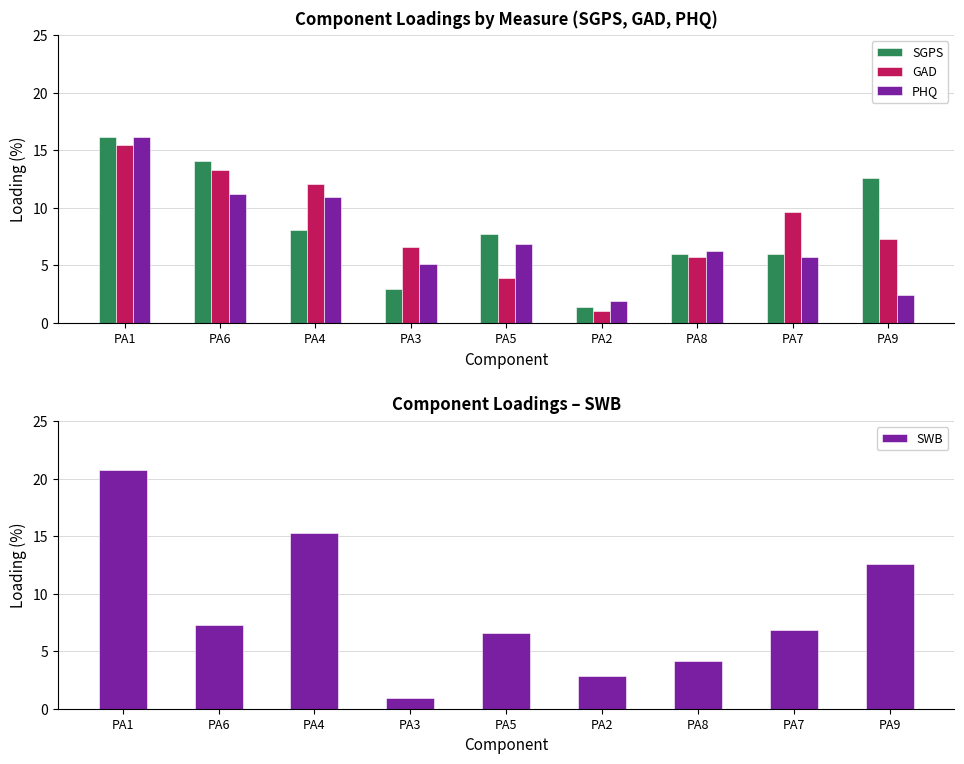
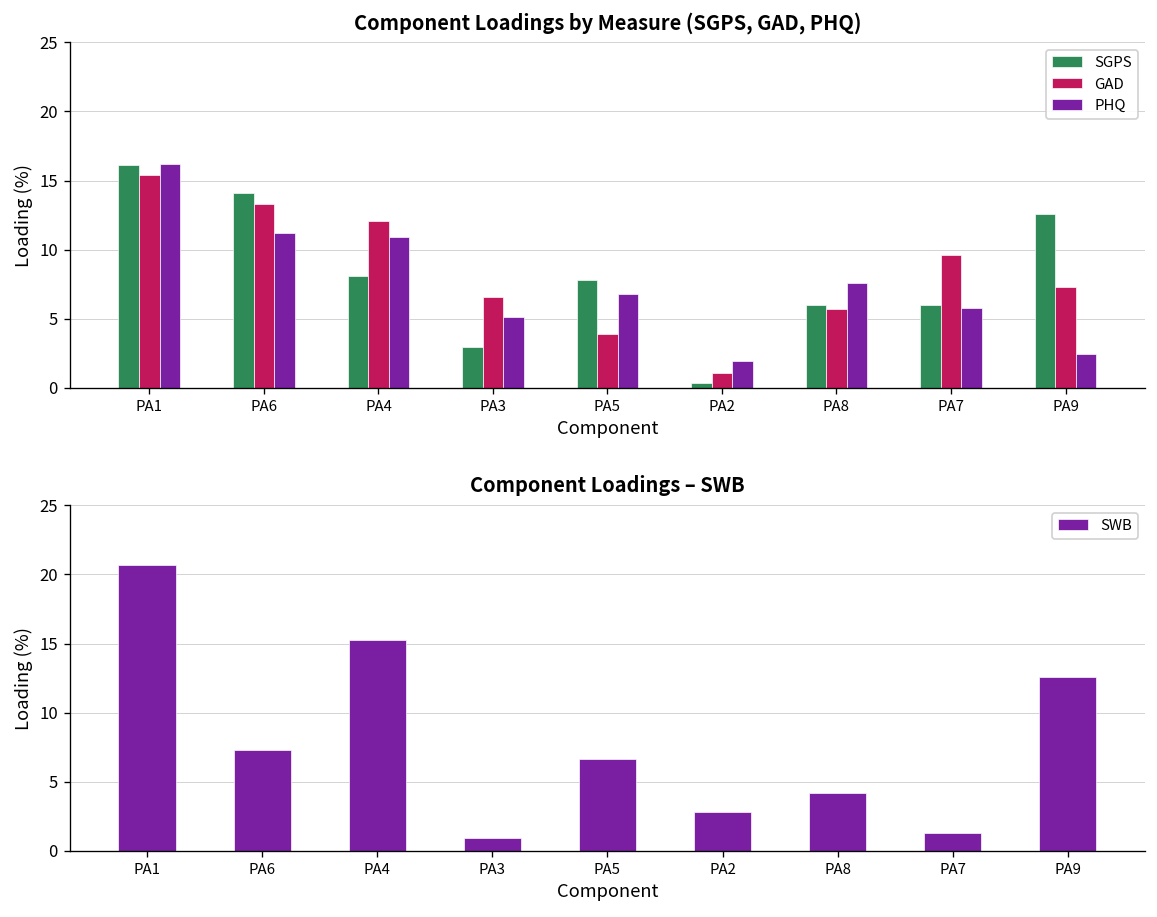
  {
    "Component Loadings by Measure (SGPS, GAD, PHQ)": {
      "SGPS": {
        "PA1": 16.1,
        "PA6": 14.1,
        "PA4": 8.1,
        "PA3": 3.0,
        "PA5": 7.8,
-       "PA2": 1.4,
+       "PA2": 0.4,
        "PA8": 6.0,
        "PA7": 6.0,
        "PA9": 12.6
      },
      "GAD": {
        "PA1": 15.4,
        "PA6": 13.3,
        "PA4": 12.1,
        "PA3": 6.6,
        "PA5": 3.9,
        "PA2": 1.1,
        "PA8": 5.7,
        "PA7": 9.6,
        "PA9": 7.3
      },
      "PHQ": {
        "PA1": 16.2,
        "PA6": 11.2,
        "PA4": 10.9,
        "PA3": 5.1,
        "PA5": 6.8,
        "PA2": 1.9,
-       "PA8": 6.2,
+       "PA8": 7.6,
        "PA7": 5.7,
        "PA9": 2.4
      }
    },
    "Component Loadings – SWB": {
      "PA1": 20.7,
      "PA6": 7.3,
      "PA4": 15.2,
      "PA3": 0.9,
      "PA5": 6.6,
      "PA2": 2.8,
      "PA8": 4.2,
-     "PA7": 6.8,
+     "PA7": 1.3,
      "PA9": 12.6
    }
  }
